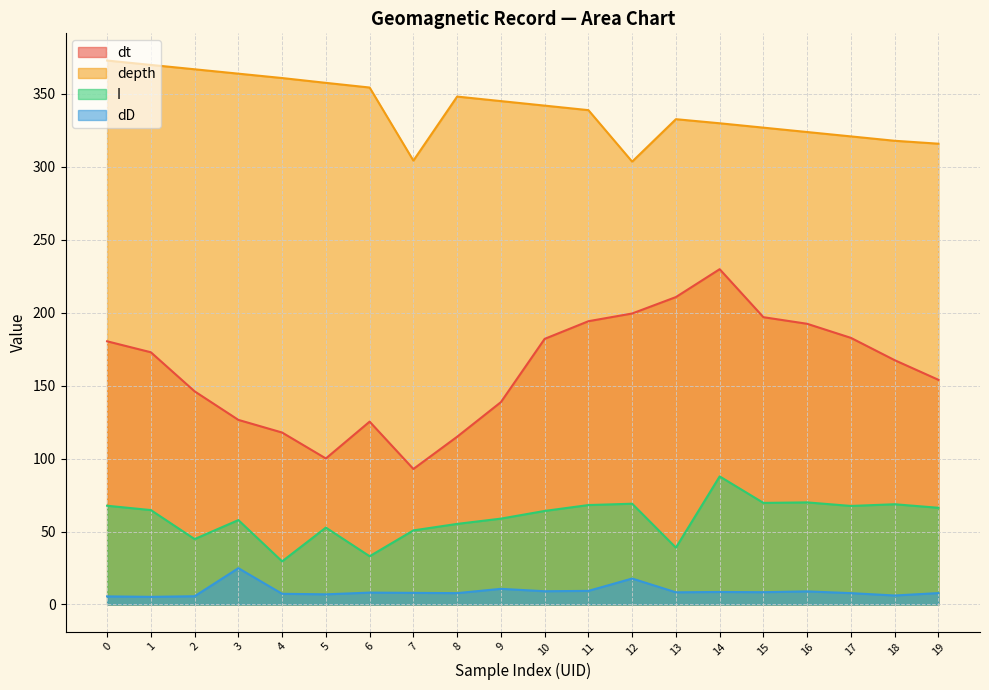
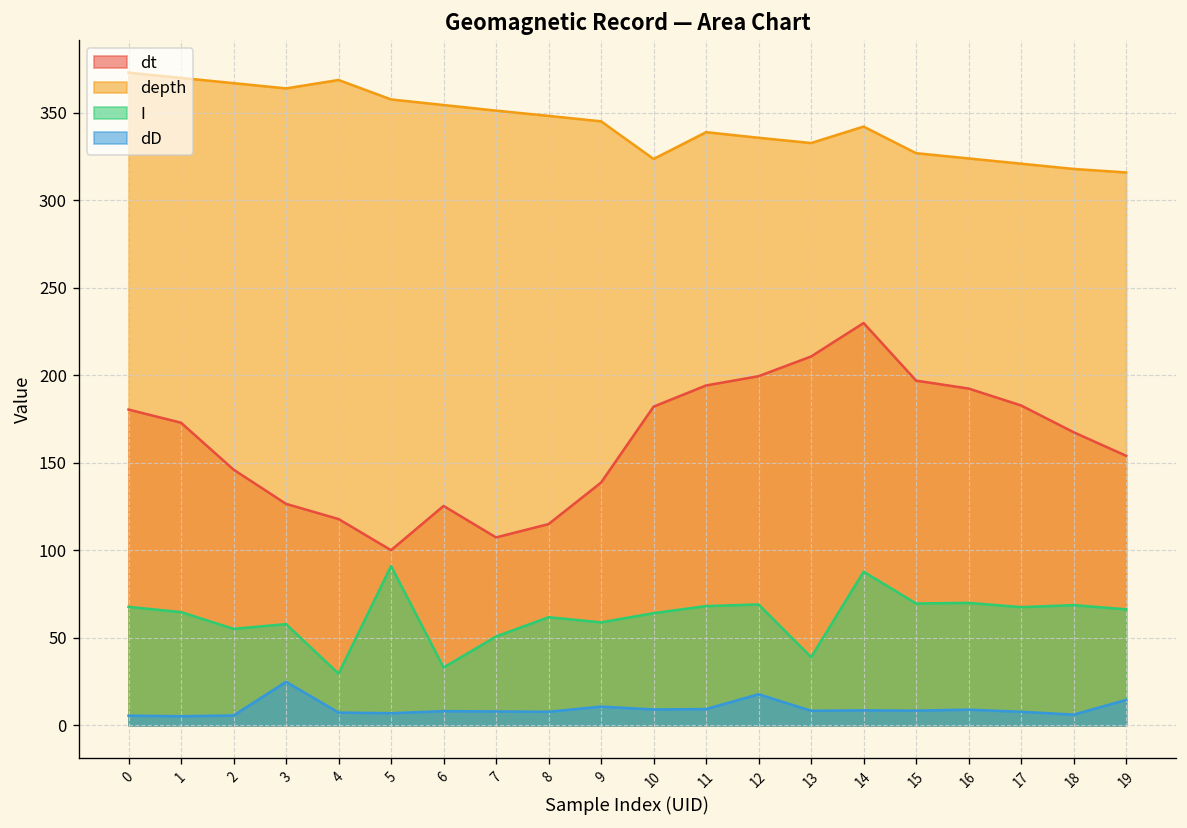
  {
    "dt": {
      "0": 180,
      "1": 173,
      "2": 146,
      "3": 127,
      "4": 118,
      "5": 100,
      "6": 125,
-     "7": 93,
+     "7": 107,
      "8": 115,
      "9": 139,
      "10": 182,
      "11": 194,
      "12": 199,
      "13": 211,
      "14": 230,
      "15": 197,
      "16": 192,
      "17": 183,
      "18": 167,
      "19": 154
    },
    "depth": {
      "2": 367,
      "3": 364,
-     "4": 361,
+     "4": 369,
      "5": 358,
      "6": 354,
-     "7": 304,
+     "7": 351,
      "8": 348,
      "9": 345,
-     "10": 342,
+     "10": 324,
      "11": 339,
-     "12": 304,
+     "12": 336,
      "13": 333,
-     "14": 330,
+     "14": 342,
      "15": 327,
      "16": 324,
      "17": 321,
      "18": 318,
      "19": 316
    },
    "I": {
      "0": 68,
      "1": 65,
-     "2": 45,
+     "2": 55,
      "3": 58,
      "4": 30,
-     "5": 53,
+     "5": 91,
      "6": 33,
      "7": 51,
-     "8": 55,
+     "8": 62,
      "9": 59,
      "10": 64,
      "11": 68,
      "12": 69,
      "13": 39,
      "14": 88,
      "15": 70,
      "16": 70,
      "17": 68,
      "18": 69,
      "19": 66
    },
    "dD": {
      "0": 6,
      "1": 5,
      "2": 6,
      "3": 25,
      "4": 7,
      "5": 7,
      "6": 8,
      "7": 8,
      "8": 8,
      "9": 11,
      "10": 9,
      "11": 9,
      "12": 18,
      "13": 8,
      "14": 9,
      "15": 8,
      "16": 9,
      "17": 8,
      "18": 6,
-     "19": 8
+     "19": 15
    }
  }
